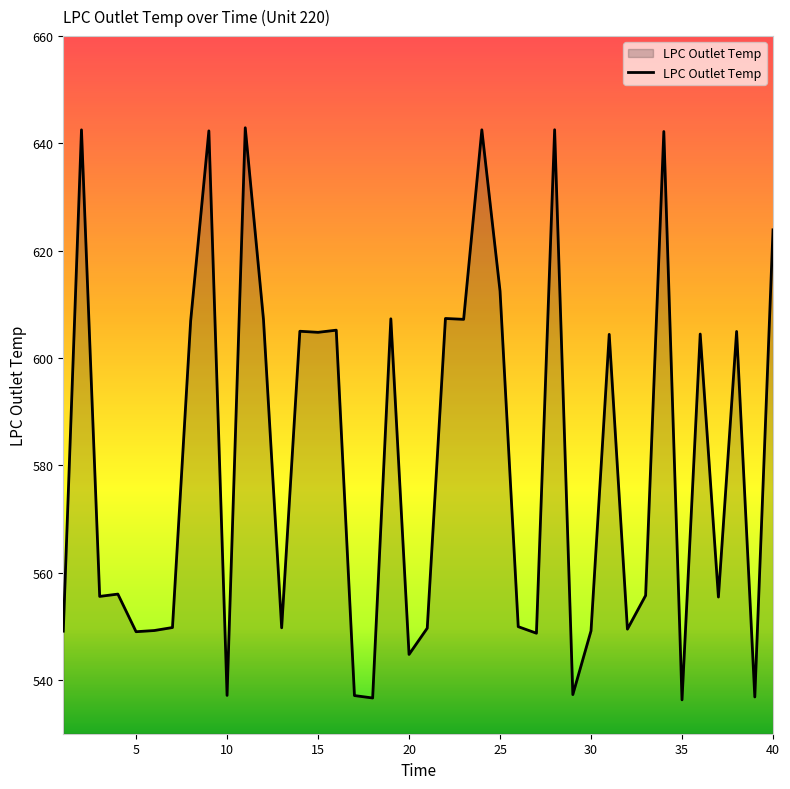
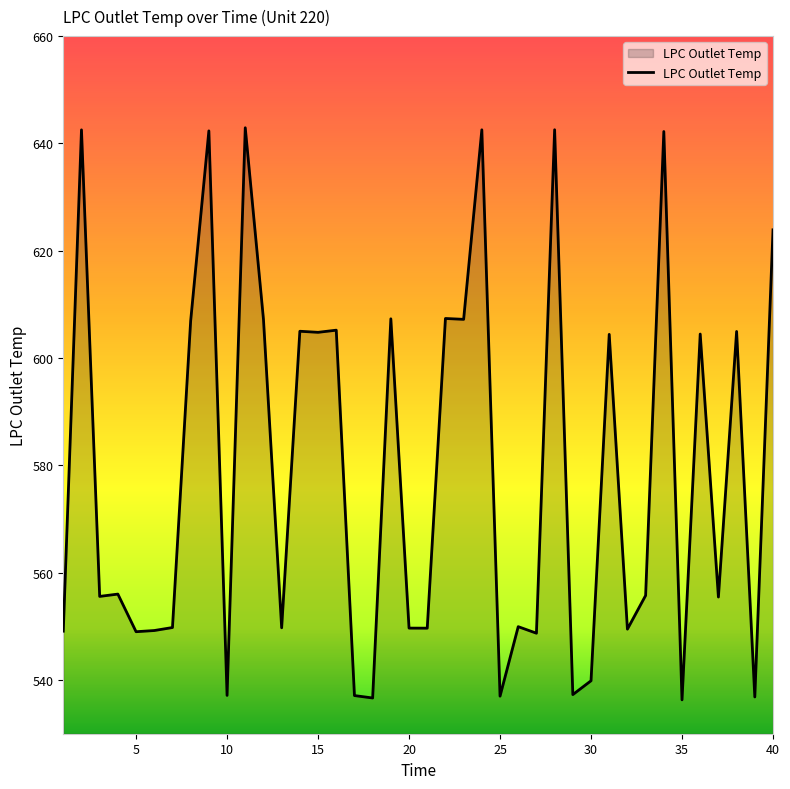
  {
    "5": 549,
    "10": 537,
    "15": 605,
-   "20": 545,
-   "25": 613,
-   "30": 549,
+   "20": 550,
+   "25": 537,
+   "30": 540,
    "35": 536,
    "40": 624
  }
